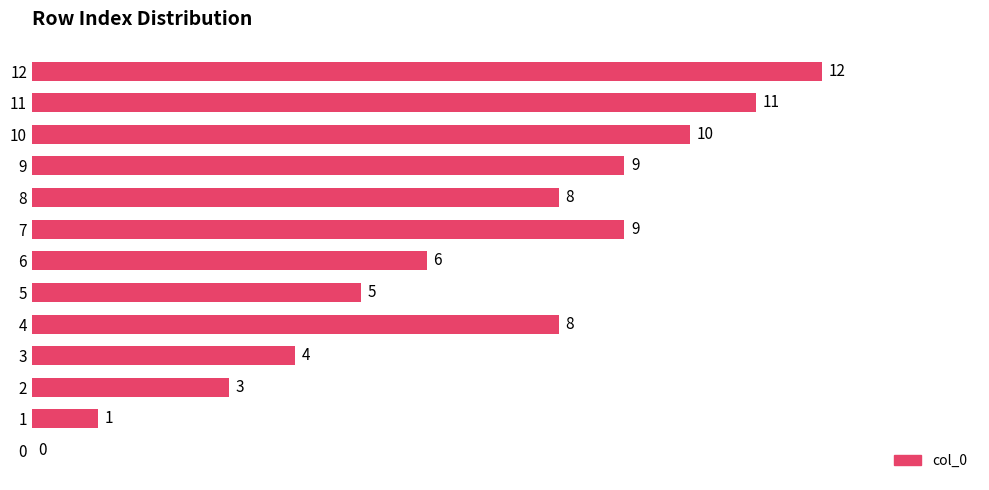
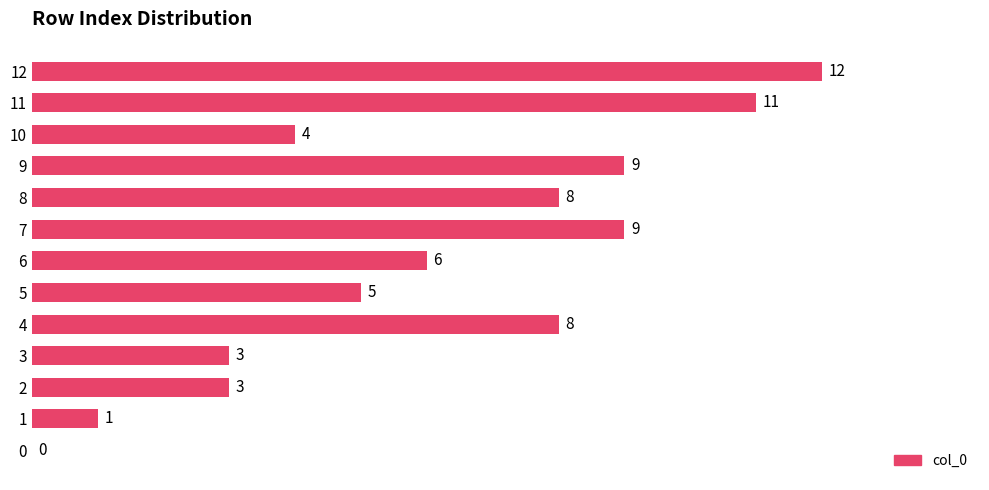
  {
    "12": 12,
    "11": 11,
-   "10": 10,
+   "10": 4,
    "9": 9,
    "8": 8,
    "7": 9,
    "6": 6,
    "5": 5,
    "4": 8,
-   "3": 4,
+   "3": 3,
    "2": 3,
    "1": 1,
    "0": 0
  }
